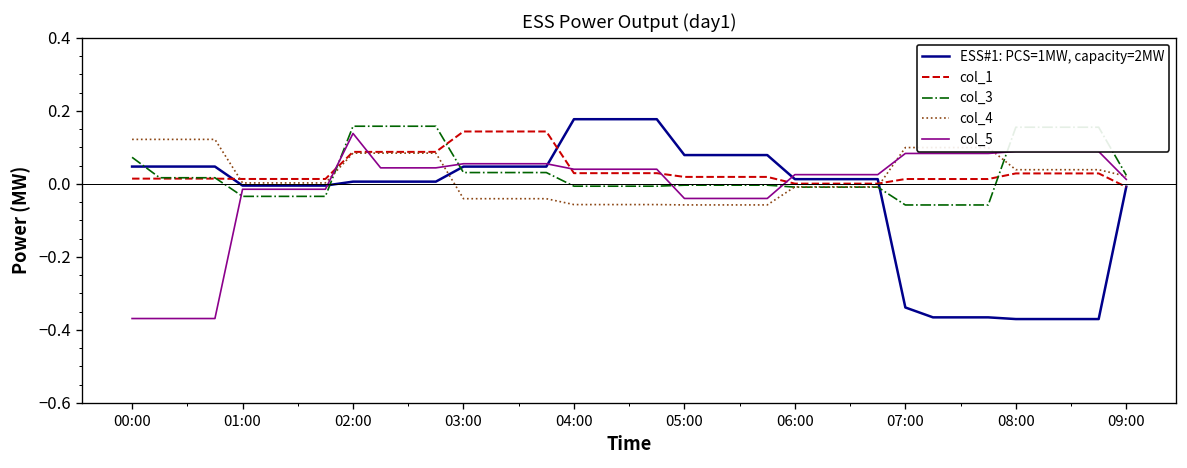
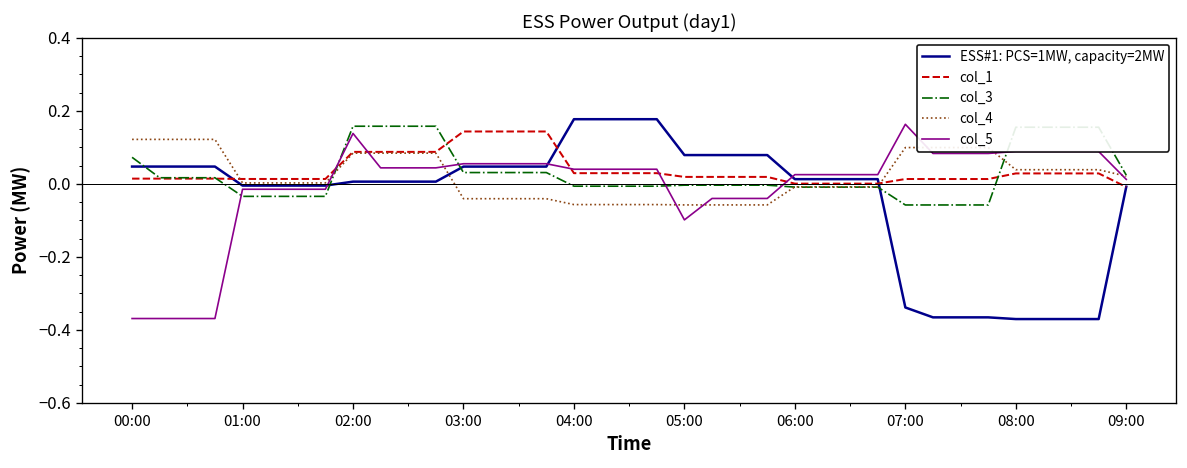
  {
    "ESS#1: PCS=1MW, capacity=2MW": {
      "00:00": 0.05,
      "02:00": 0.01,
      "04:00": 0.18,
      "05:00": 0.08,
      "06:00": 0.01,
      "07:00": -0.34,
      "08:00": -0.37
    },
    "col_1": {
      "00:00": 0.01,
      "01:00": 0.01,
      "03:00": 0.14,
      "04:00": 0.03,
      "05:00": 0.02,
      "06:00": 0.00,
      "07:00": 0.01,
      "08:00": 0.03
    },
    "col_3": {
      "00:00": 0.07,
      "01:00": -0.03,
      "02:00": 0.16,
      "03:00": 0.03,
      "04:00": -0.01,
      "05:00": 0.00,
      "07:00": -0.06
    },
    "col_4": {
      "00:00": 0.12,
      "03:00": -0.04,
      "04:00": -0.06,
      "05:00": -0.06,
      "07:00": 0.10,
      "08:00": 0.04
    },
    "col_5": {
      "00:00": -0.37,
      "01:00": -0.01,
      "02:00": 0.14,
      "04:00": 0.04,
-     "05:00": -0.04,
+     "05:00": -0.10,
      "06:00": 0.03,
-     "07:00": 0.08,
+     "07:00": 0.16,
      "08:00": 0.09,
      "09:00": 0.01
    }
  }
